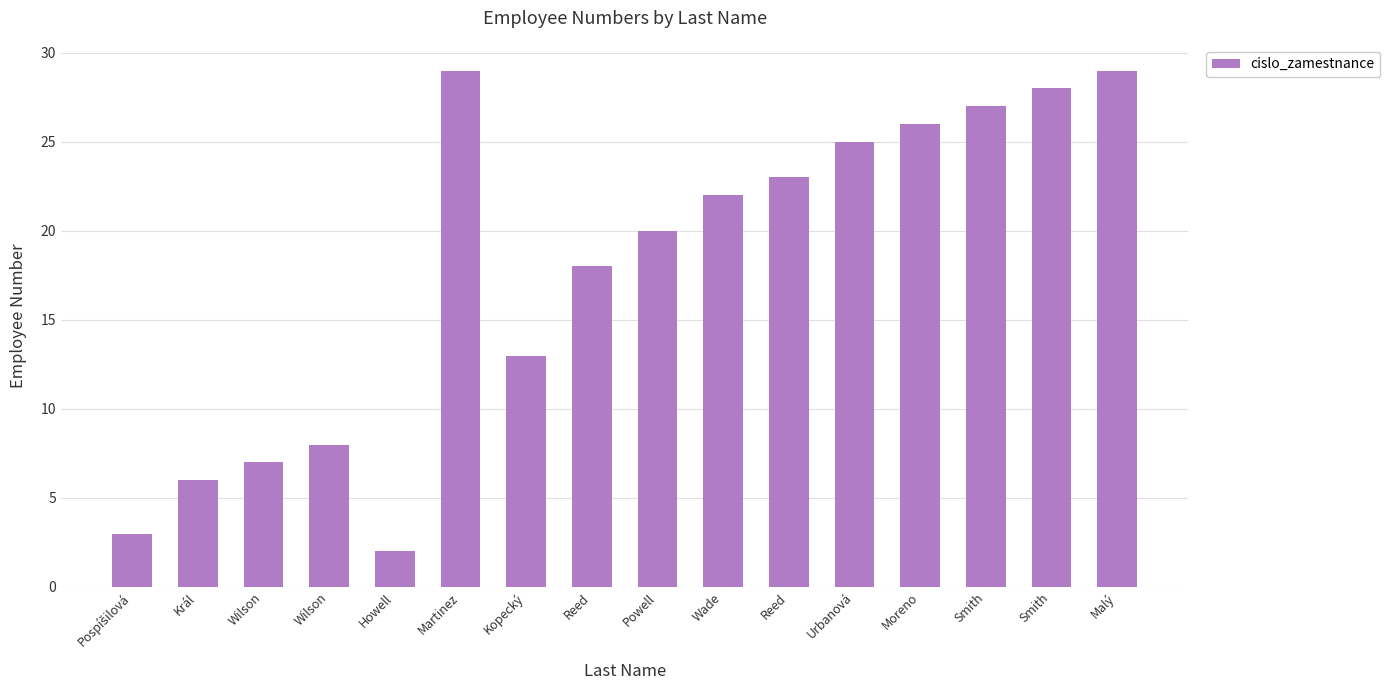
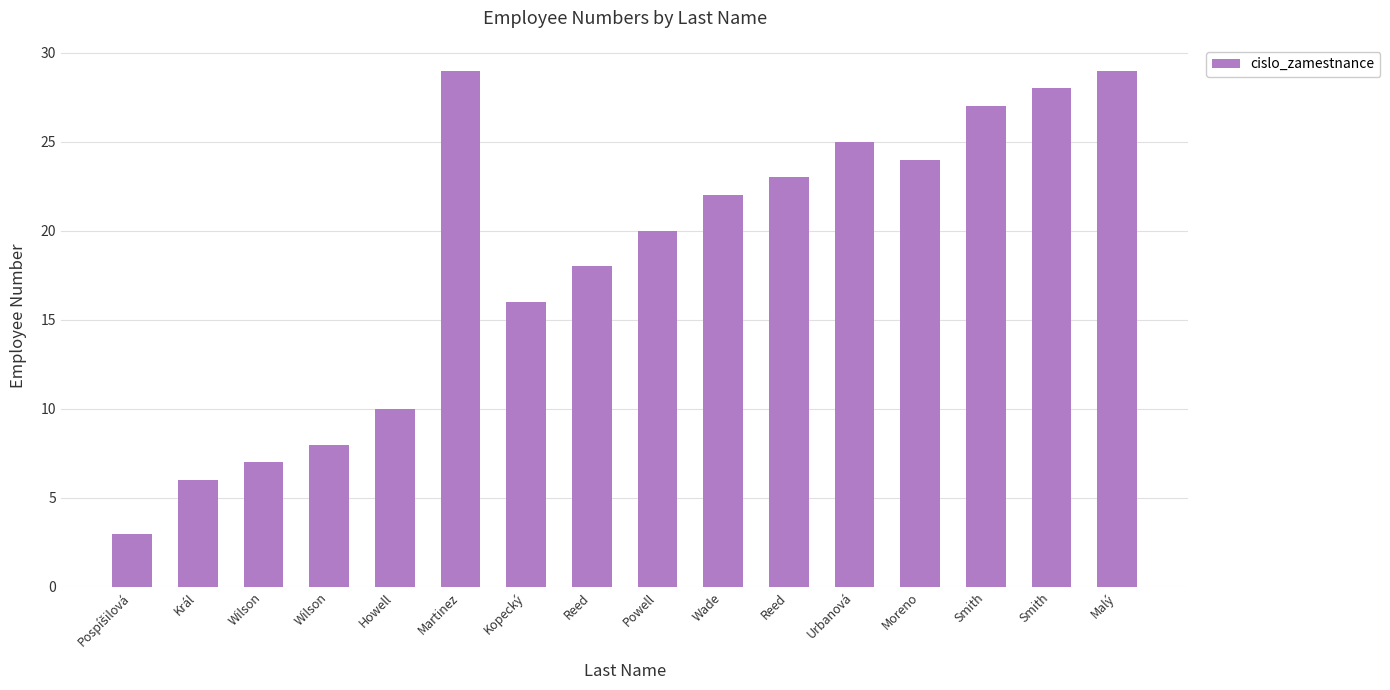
  {
    "Pospíšilová": 3,
    "Král": 6,
-   "Howell": 2,
+   "Howell": 10,
    "Martinez": 29,
-   "Kopecký": 13,
+   "Kopecký": 16,
    "Powell": 20,
    "Wade": 22,
    "Urbanová": 25,
-   "Moreno": 26,
+   "Moreno": 24,
    "Malý": 29
  }
